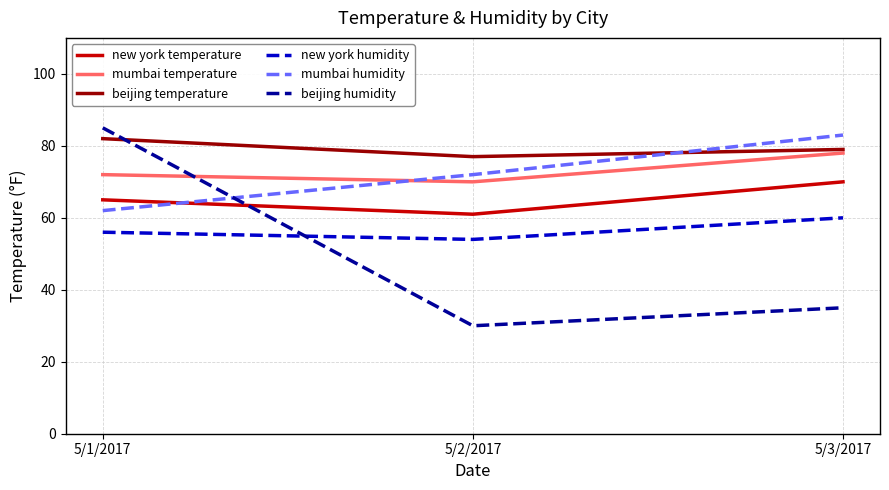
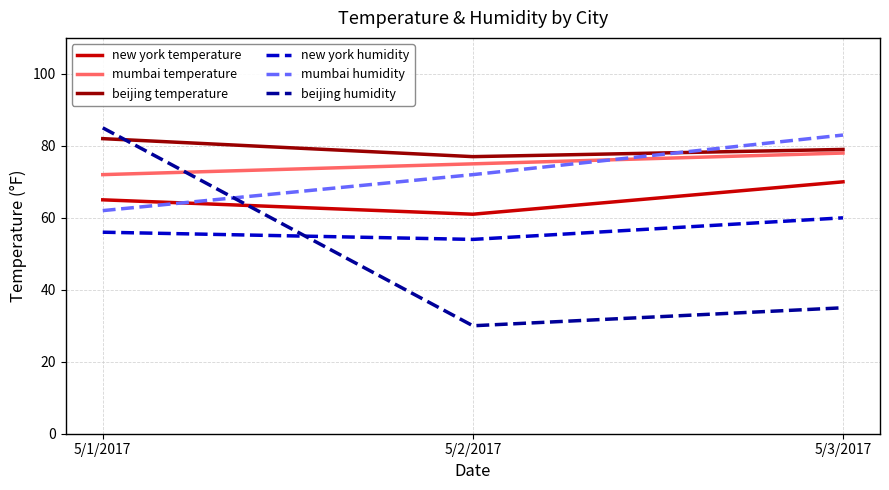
  {
    "mumbai temperature": {
      "5/1/2017": 72,
-     "5/2/2017": 70,
+     "5/2/2017": 75,
      "5/3/2017": 78
    },
    "mumbai humidity": {
      "5/1/2017": 62,
      "5/2/2017": 72,
      "5/3/2017": 83
    }
  }
